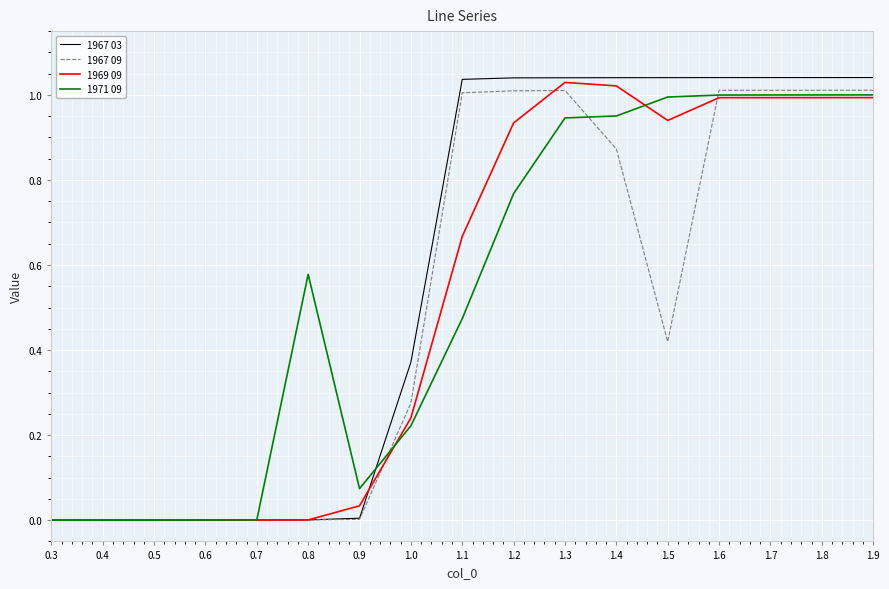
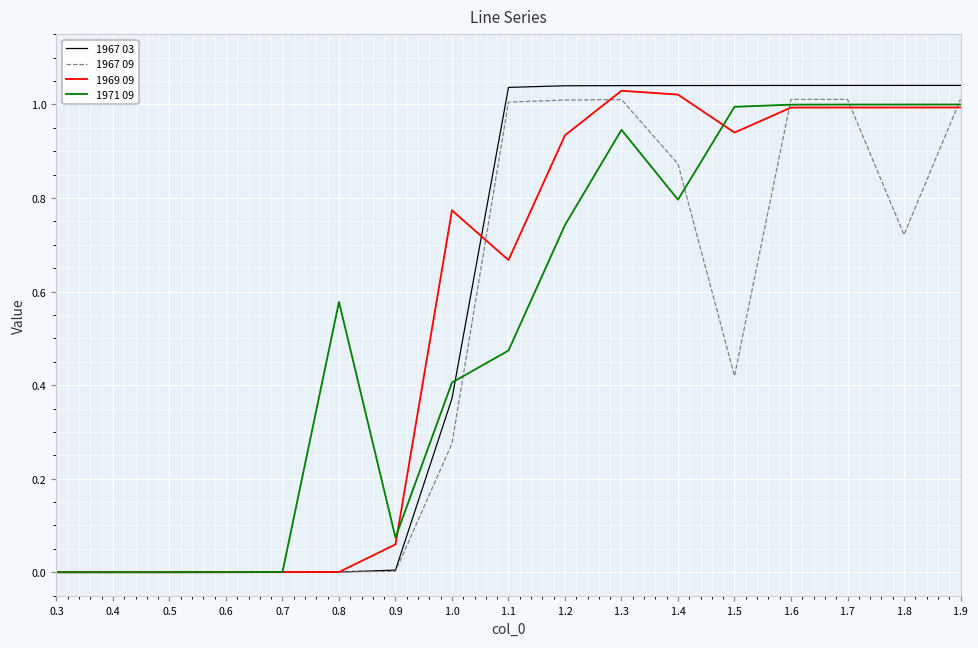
  {
    "1967 03": {
      "1.0": 0.37,
      "1.1": 1.04,
      "1.2": 1.04,
      "1.3": 1.04,
      "1.4": 1.04,
      "1.5": 1.04,
      "1.6": 1.04,
      "1.7": 1.04,
      "1.8": 1.04,
      "1.9": 1.04
    },
    "1967 09": {
      "1.0": 0.28,
      "1.1": 1.00,
      "1.2": 1.01,
      "1.3": 1.01,
      "1.4": 0.87,
      "1.5": 0.42,
      "1.6": 1.01,
      "1.7": 1.01,
-     "1.8": 1.01,
+     "1.8": 0.72,
      "1.9": 1.01
    },
    "1969 09": {
-     "0.9": 0.03,
-     "1.0": 0.24,
+     "0.9": 0.06,
+     "1.0": 0.77,
      "1.1": 0.67,
      "1.2": 0.93,
      "1.3": 1.03,
      "1.4": 1.02,
      "1.5": 0.94,
      "1.6": 0.99,
      "1.7": 0.99,
      "1.8": 0.99,
      "1.9": 0.99
    },
    "1971 09": {
      "0.8": 0.58,
      "0.9": 0.07,
-     "1.0": 0.22,
+     "1.0": 0.41,
      "1.1": 0.47,
-     "1.2": 0.77,
+     "1.2": 0.74,
      "1.3": 0.95,
-     "1.4": 0.95,
+     "1.4": 0.80,
      "1.5": 1.00,
      "1.6": 1.00,
      "1.7": 1.00,
      "1.8": 1.00,
      "1.9": 1.00
    }
  }
